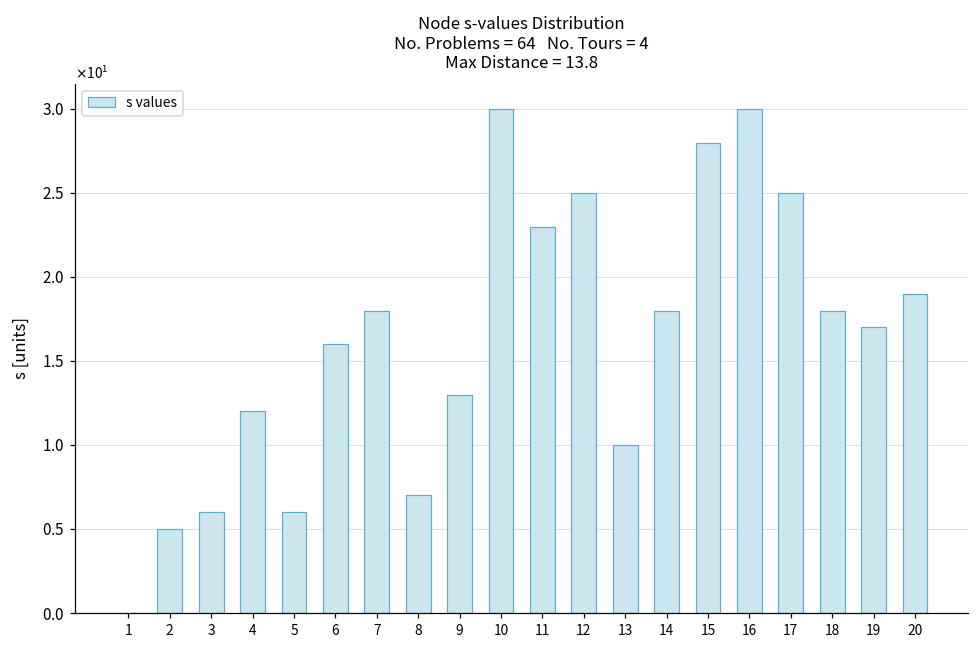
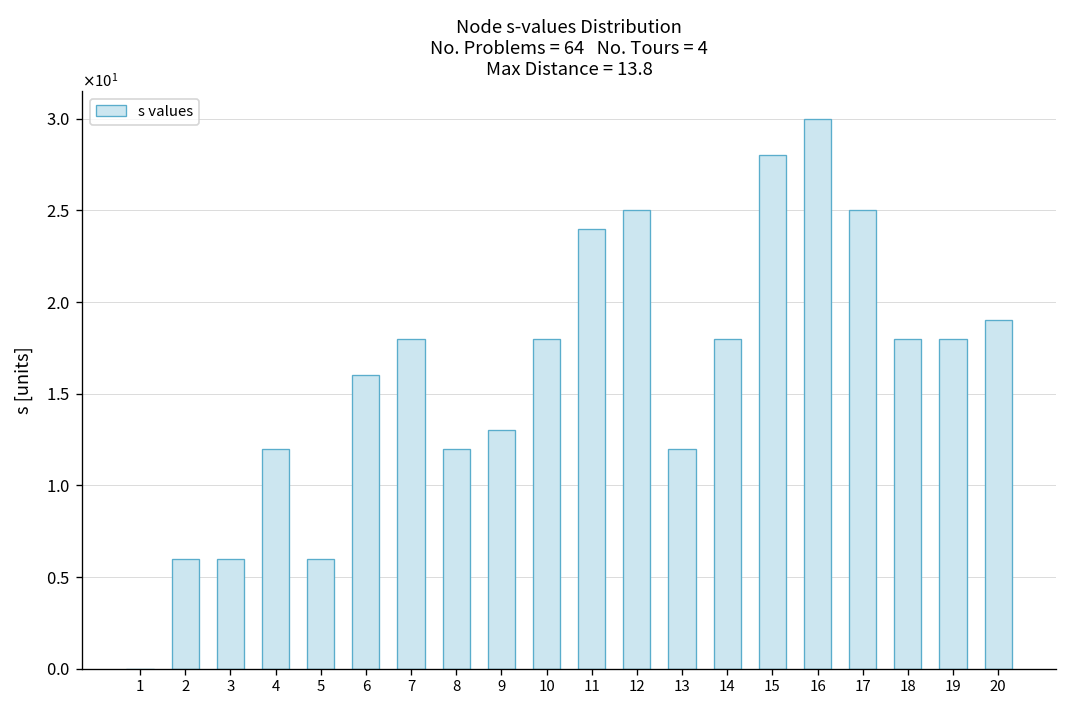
  {
    "1": 0,
-   "2": 5,
+   "2": 6,
    "3": 6,
    "4": 12,
    "5": 6,
    "6": 16,
    "7": 18,
-   "8": 7,
+   "8": 12,
    "9": 13,
-   "10": 30,
-   "11": 23,
+   "10": 18,
+   "11": 24,
    "12": 25,
-   "13": 10,
+   "13": 12,
    "14": 18,
    "15": 28,
    "16": 30,
    "17": 25,
    "18": 18,
-   "19": 17,
+   "19": 18,
    "20": 19
  }
